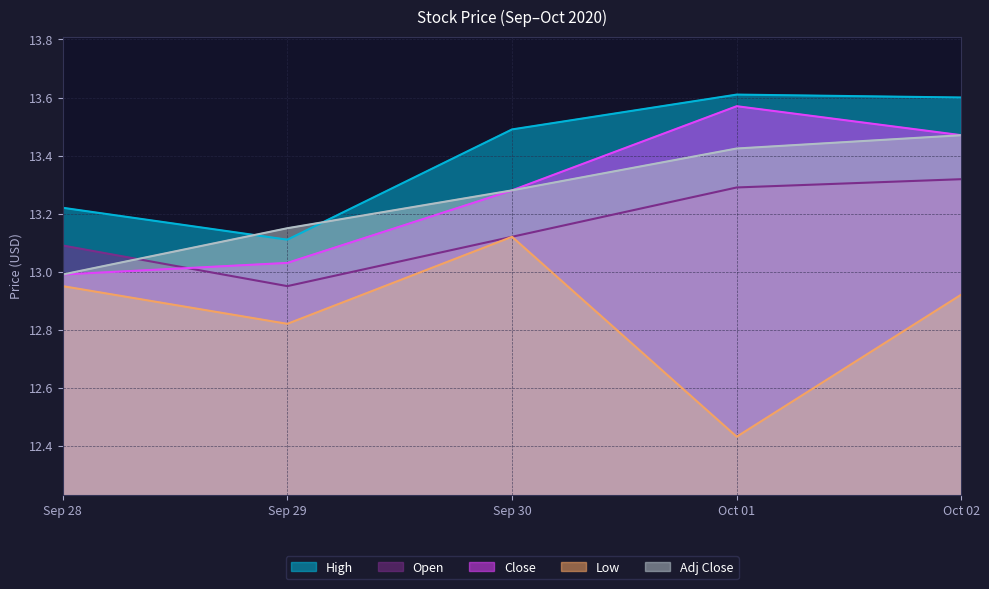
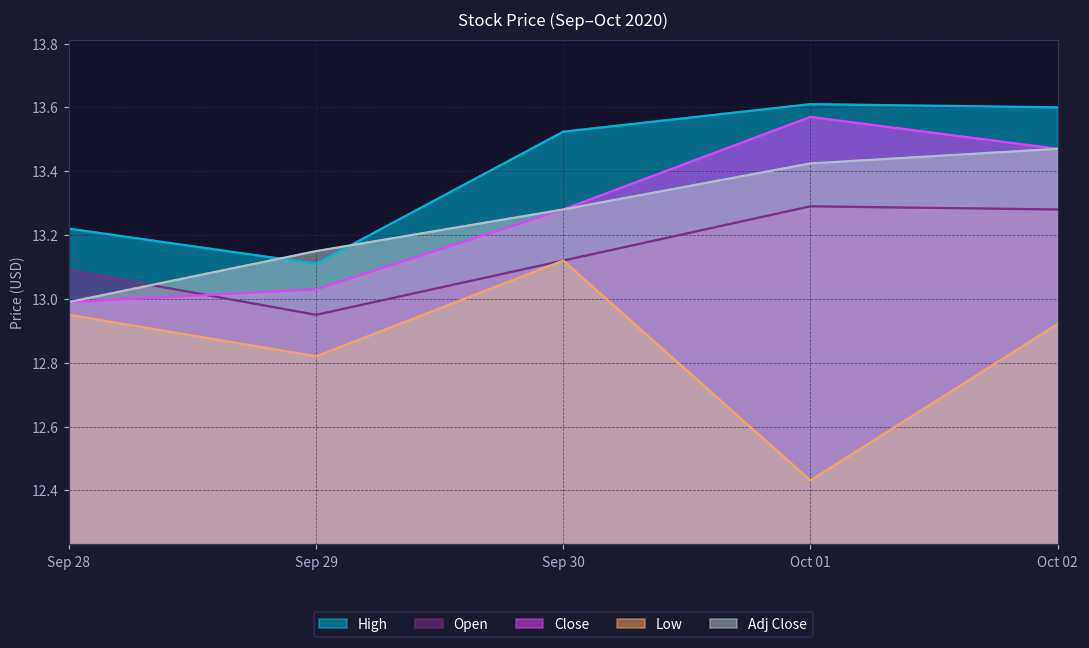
  {
    "High": {
      "Sep 28": 13.22,
      "Sep 29": 13.11,
-     "Sep 30": 13.49,
+     "Sep 30": 13.52,
      "Oct 01": 13.61,
      "Oct 02": 13.60
    },
    "Open": {
      "Sep 28": 13.09,
      "Sep 29": 12.95,
      "Oct 01": 13.29,
-     "Oct 02": 13.32
+     "Oct 02": 13.28
    },
    "Close": {
      "Sep 29": 13.03,
      "Oct 01": 13.57
    },
    "Low": {
      "Sep 28": 12.95,
      "Sep 29": 12.82,
      "Oct 01": 12.43,
      "Oct 02": 12.92
    },
    "Adj Close": {
      "Sep 29": 13.15,
      "Oct 01": 13.42
    }
  }
